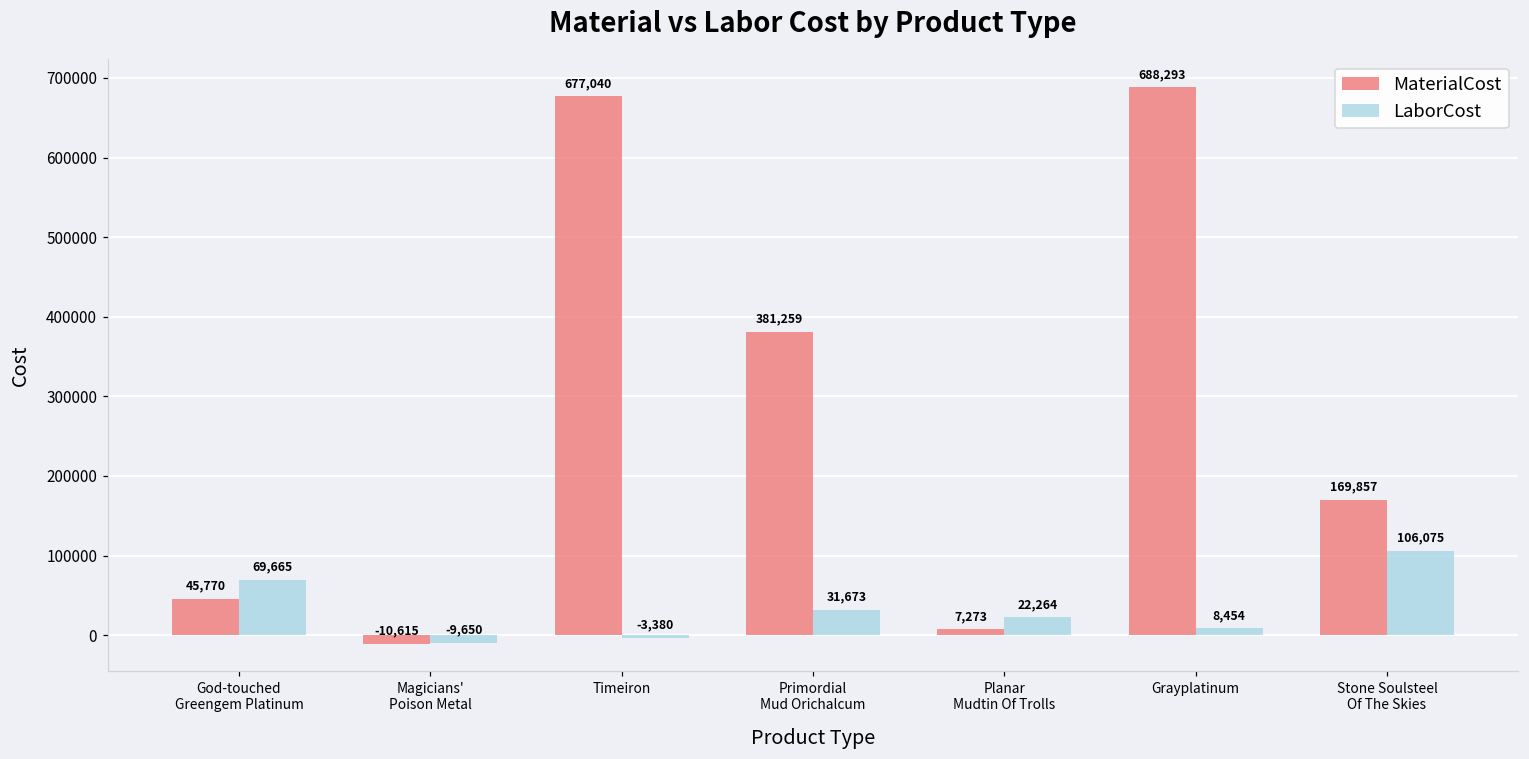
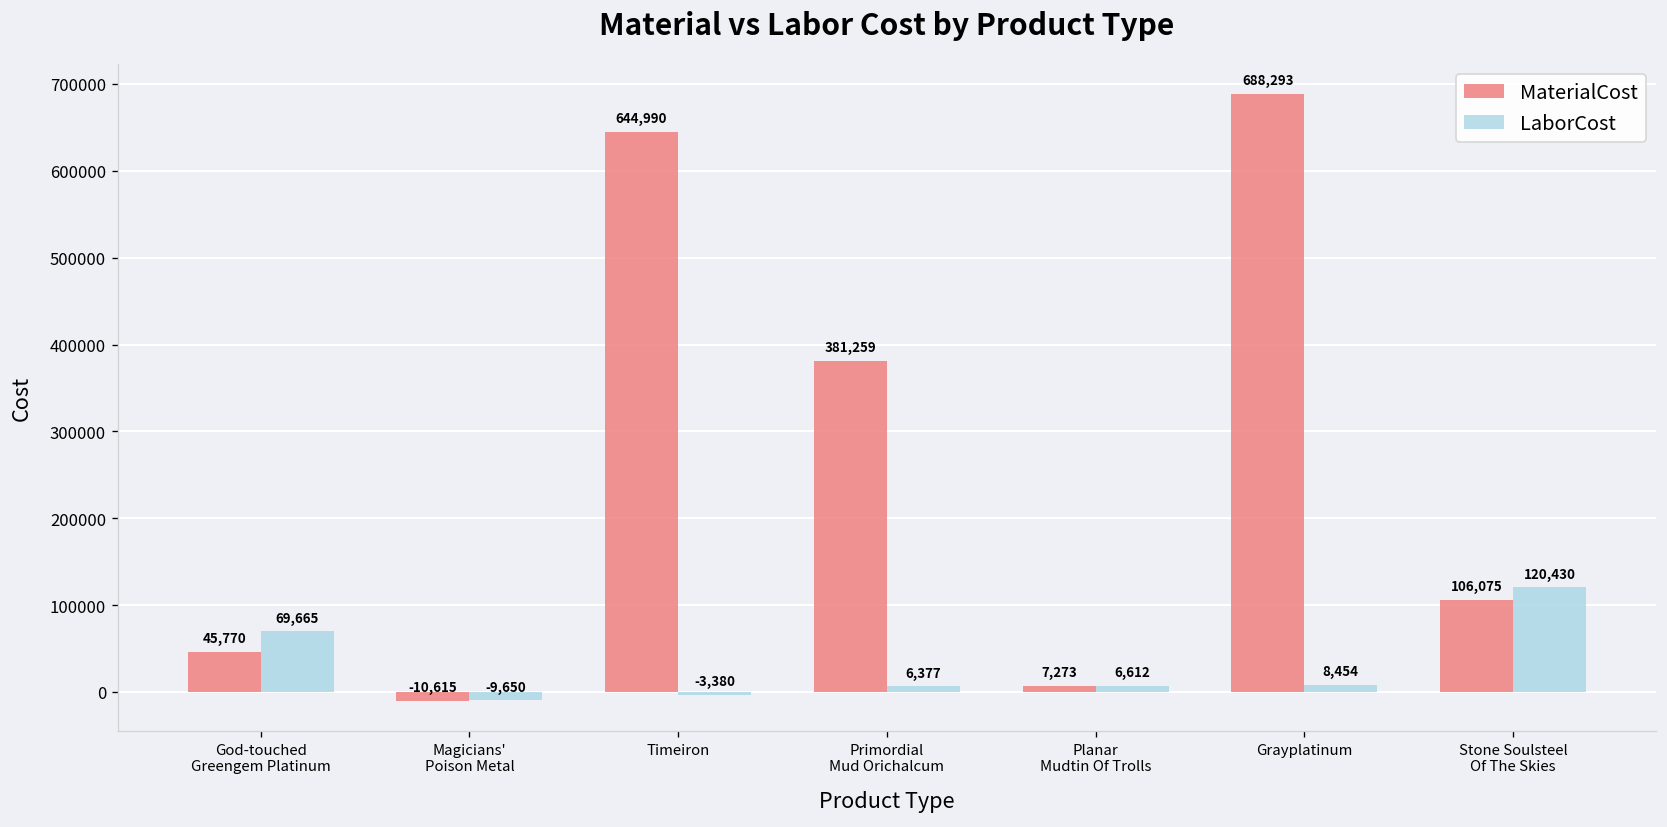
  {
    "MaterialCost": {
      "God-touched Greengem Platinum": "45,770",
      "Magicians' Poison Metal": "-10,615",
-     "Timeiron": "677,040",
+     "Timeiron": "644,990",
      "Primordial Mud Orichalcum": "381,259",
      "Planar Mudtin Of Trolls": "7,273",
      "Grayplatinum": "688,293",
-     "Stone Soulsteel Of The Skies": "169,857"
+     "Stone Soulsteel Of The Skies": "106,075"
    },
    "LaborCost": {
      "God-touched Greengem Platinum": "69,665",
      "Magicians' Poison Metal": "-9,650",
      "Timeiron": "-3,380",
-     "Primordial Mud Orichalcum": "31,673",
-     "Planar Mudtin Of Trolls": "22,264",
+     "Primordial Mud Orichalcum": "6,377",
+     "Planar Mudtin Of Trolls": "6,612",
      "Grayplatinum": "8,454",
-     "Stone Soulsteel Of The Skies": "106,075"
+     "Stone Soulsteel Of The Skies": "120,430"
    }
  }
